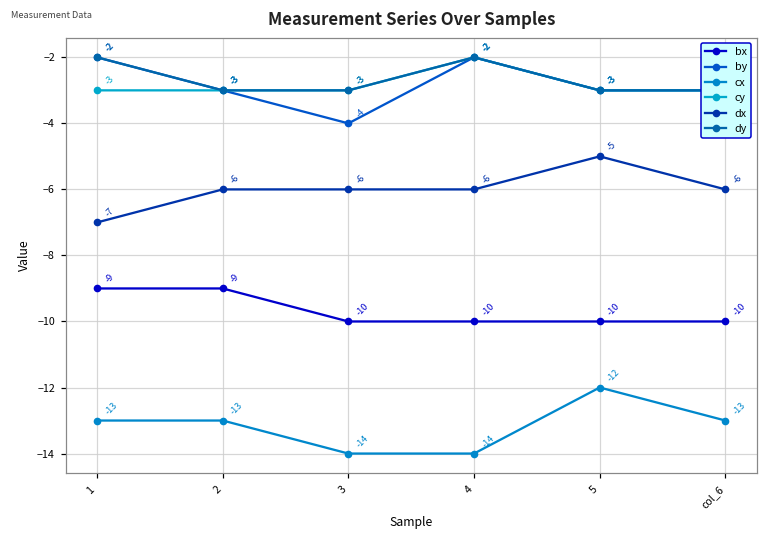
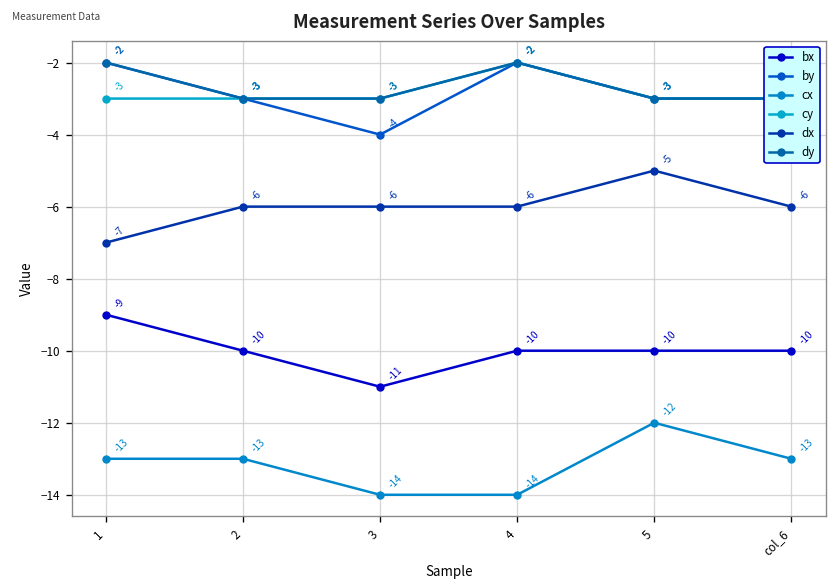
  {
    "bx": {
      "1": -9,
-     "2": -9,
-     "3": -10,
+     "2": -10,
+     "3": -11,
      "4": -10,
      "5": -10,
      "col_6": -10
    }
  }
